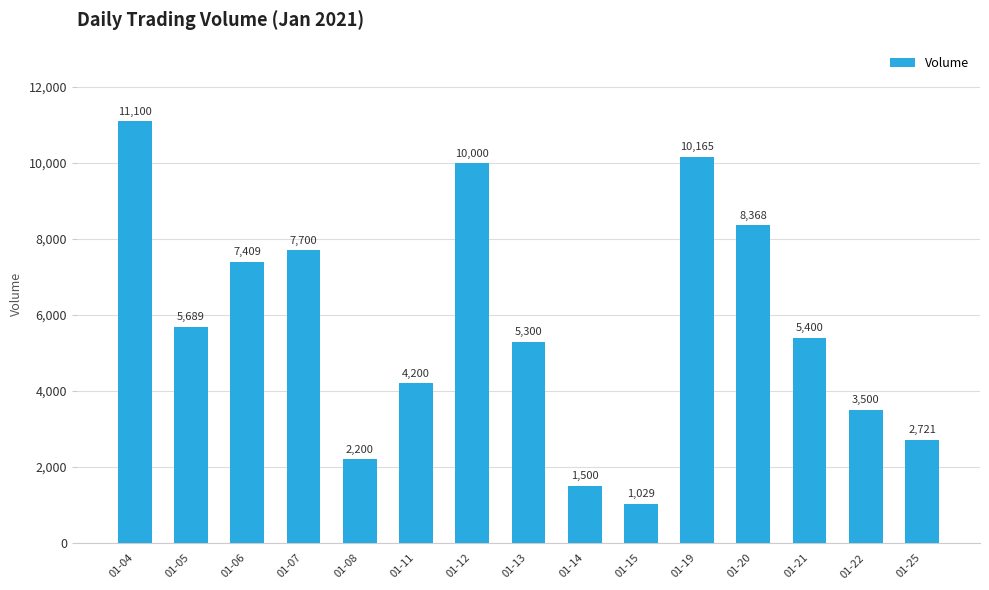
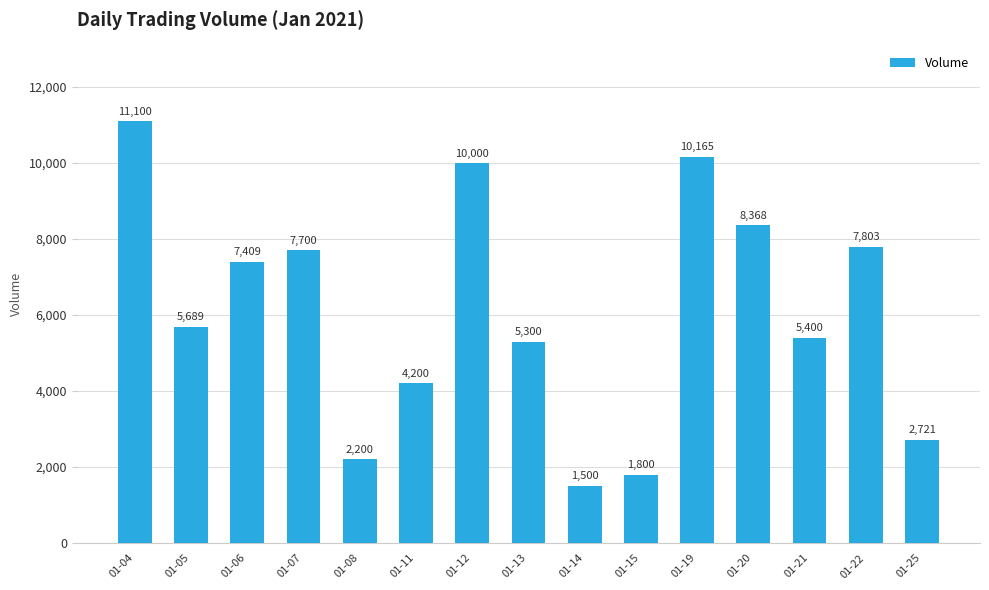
  {
    "01-04": "11,100",
    "01-05": "5,689",
    "01-06": "7,409",
    "01-07": "7,700",
    "01-08": "2,200",
    "01-11": "4,200",
    "01-12": "10,000",
    "01-13": "5,300",
    "01-14": "1,500",
-   "01-15": "1,029",
+   "01-15": "1,800",
    "01-19": "10,165",
    "01-20": "8,368",
    "01-21": "5,400",
-   "01-22": "3,500",
+   "01-22": "7,803",
    "01-25": "2,721"
  }
